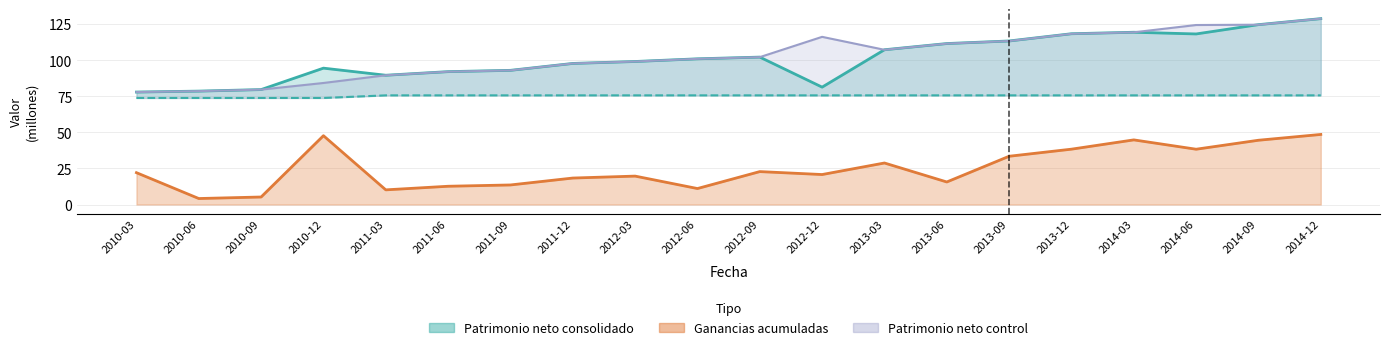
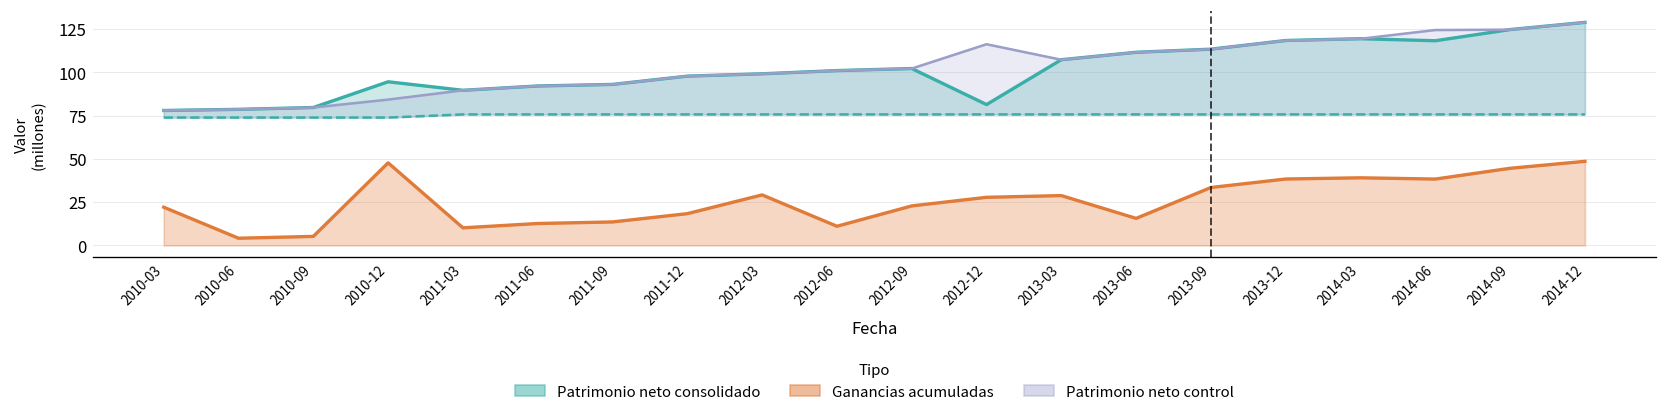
  {
    "Ganancias acumuladas": {
      "2010-03": 22,
      "2010-06": 4,
      "2010-09": 5,
      "2010-12": 48,
      "2011-03": 10,
      "2011-06": 13,
      "2011-09": 14,
      "2011-12": 18,
-     "2012-03": 20,
+     "2012-03": 29,
      "2012-06": 11,
      "2012-09": 23,
-     "2012-12": 21,
+     "2012-12": 28,
      "2013-03": 29,
      "2013-06": 16,
      "2013-09": 33,
      "2013-12": 38,
-     "2014-03": 45,
+     "2014-03": 39,
      "2014-06": 38,
      "2014-09": 45,
      "2014-12": 49
    }
  }
